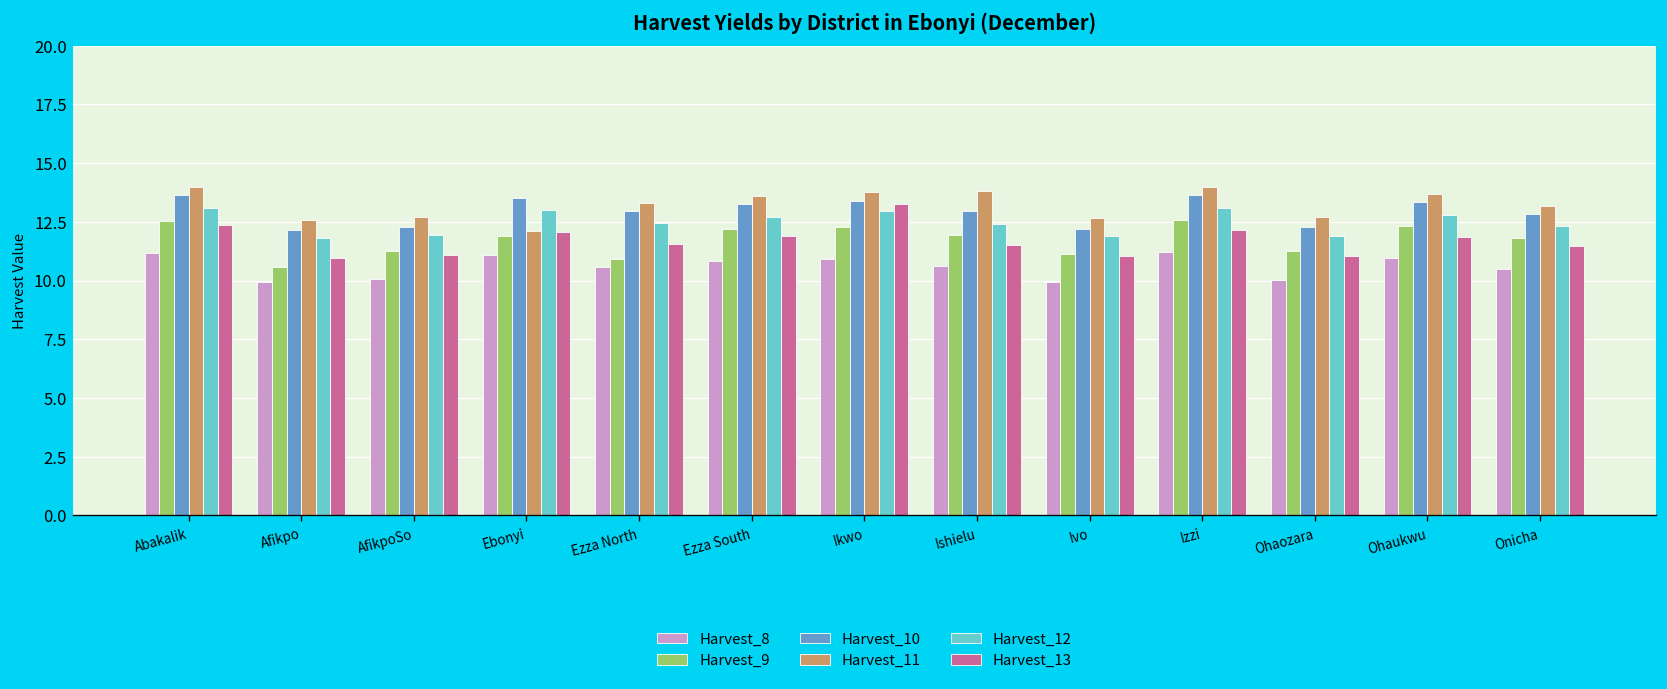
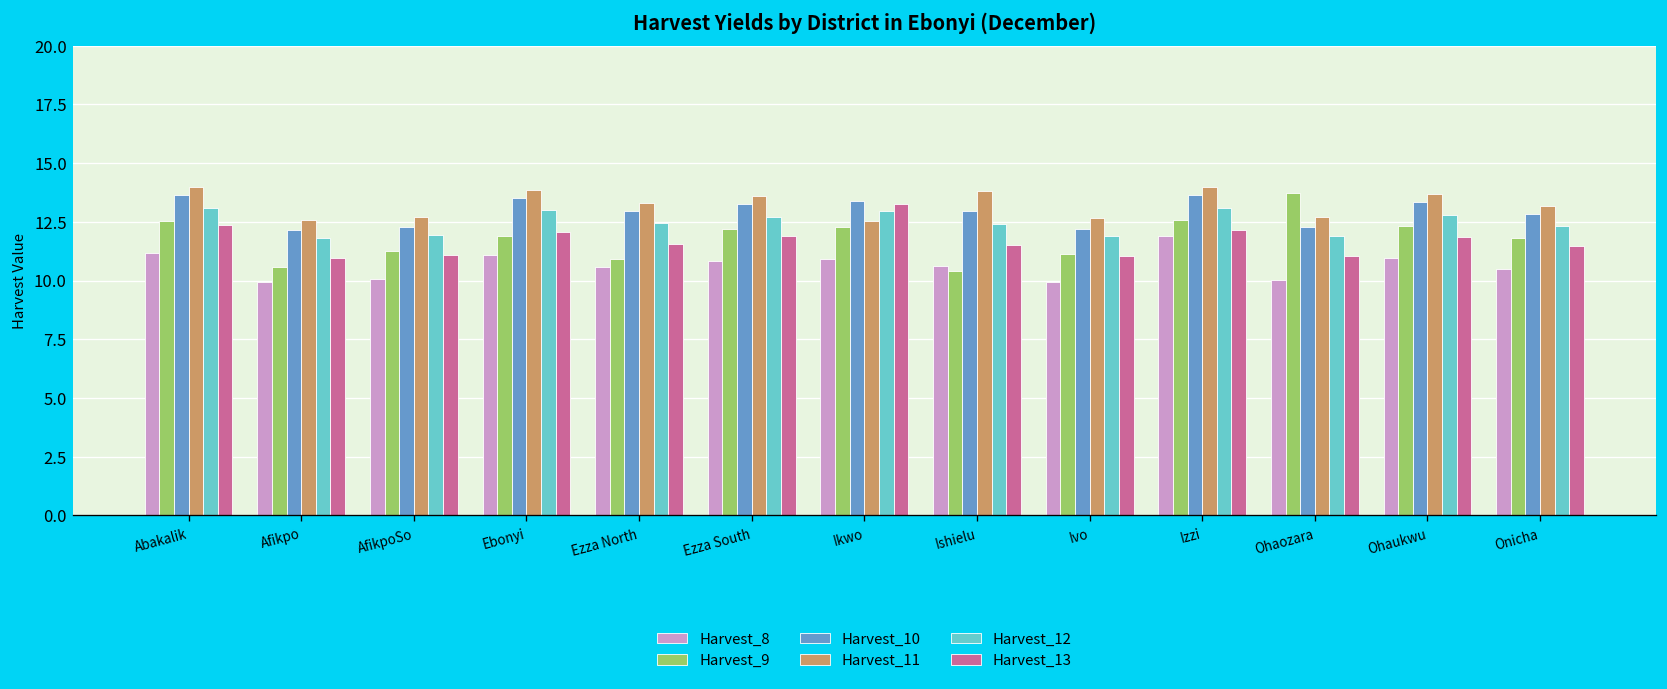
  {
    "Harvest_8": {
      "Abakalik": 11.2,
      "Afikpo": 9.9,
      "AfikpoSo": 10.1,
      "Ebonyi": 11.1,
      "Ezza North": 10.6,
      "Ezza South": 10.9,
      "Ikwo": 10.9,
      "Ishielu": 10.6,
      "Ivo": 9.9,
-     "Izzi": 11.2,
+     "Izzi": 11.9,
      "Ohaozara": 10.0,
      "Ohaukwu": 11.0,
      "Onicha": 10.5
    },
    "Harvest_9": {
      "Abakalik": 12.5,
      "Afikpo": 10.6,
      "AfikpoSo": 11.2,
      "Ebonyi": 11.9,
      "Ezza North": 10.9,
      "Ezza South": 12.2,
      "Ikwo": 12.3,
-     "Ishielu": 11.9,
+     "Ishielu": 10.4,
      "Ivo": 11.1,
      "Izzi": 12.6,
-     "Ohaozara": 11.3,
+     "Ohaozara": 13.7,
      "Ohaukwu": 12.3,
      "Onicha": 11.8
    },
    "Harvest_11": {
      "Abakalik": 14.0,
      "Afikpo": 12.6,
      "AfikpoSo": 12.7,
-     "Ebonyi": 12.1,
+     "Ebonyi": 13.9,
      "Ezza North": 13.3,
      "Ezza South": 13.6,
-     "Ikwo": 13.8,
+     "Ikwo": 12.5,
      "Ishielu": 13.8,
      "Ivo": 12.6,
      "Izzi": 14.0,
      "Ohaozara": 12.7,
      "Ohaukwu": 13.7,
      "Onicha": 13.2
    },
    "Harvest_13": {
      "Abakalik": 12.4,
      "Afikpo": 11.0,
      "AfikpoSo": 11.1,
      "Ebonyi": 12.1,
      "Ezza North": 11.6,
      "Ezza South": 11.9,
      "Ikwo": 13.3,
      "Ishielu": 11.5,
      "Ivo": 11.1,
      "Izzi": 12.2,
      "Ohaozara": 11.1,
      "Ohaukwu": 11.9,
      "Onicha": 11.5
    }
  }
